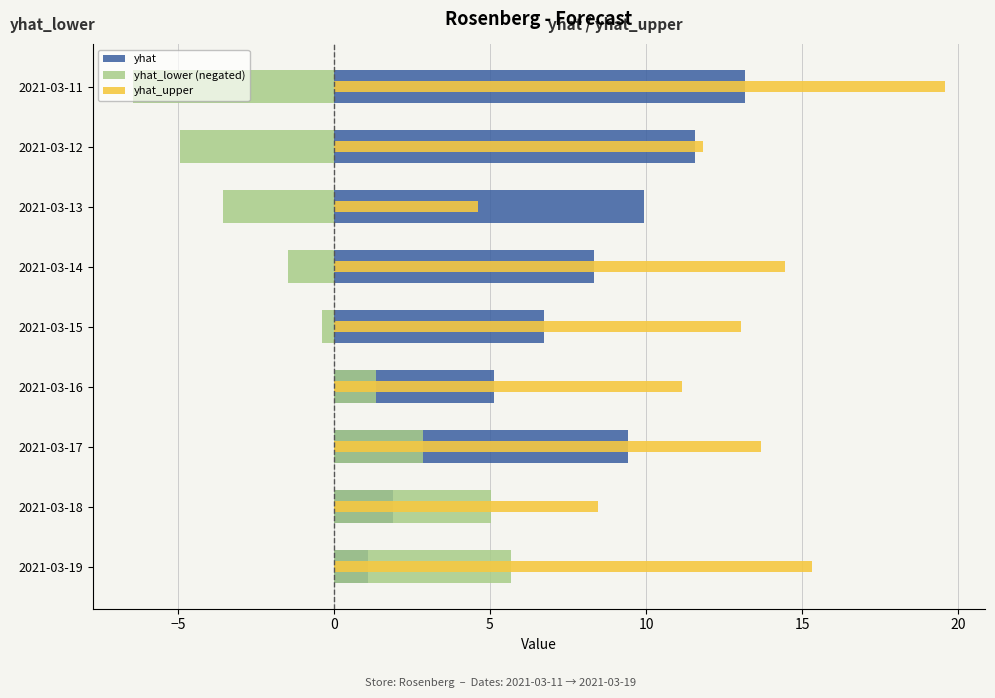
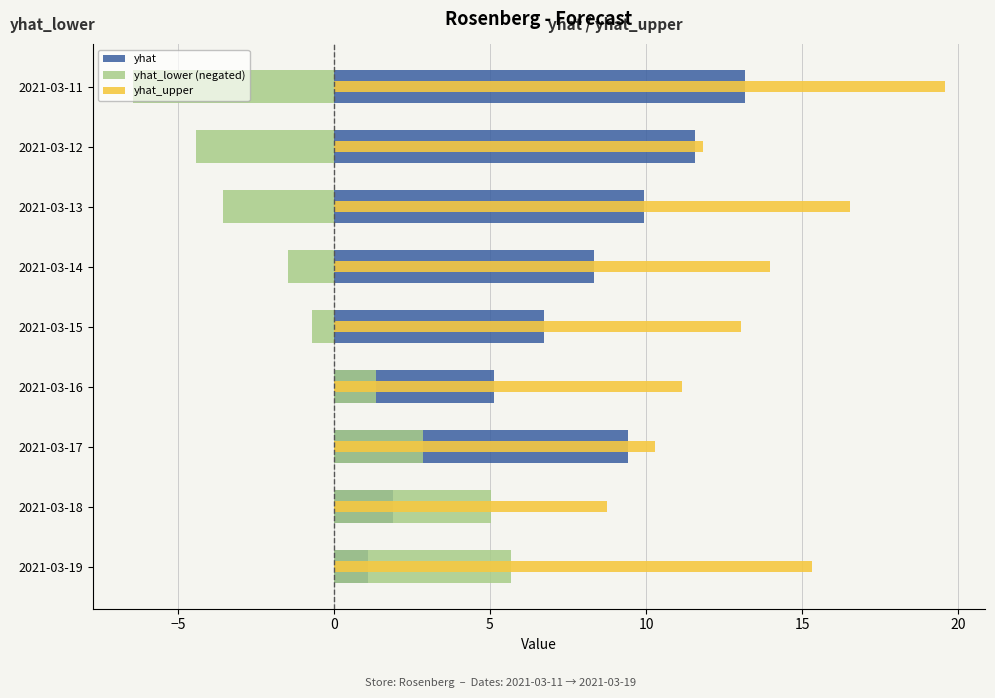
  {
    "yhat_lower (negated)": {
-     "2021-03-12": -4.9,
+     "2021-03-12": -4.4,
      "2021-03-13": -3.6,
      "2021-03-14": -1.5,
-     "2021-03-15": -0.4
+     "2021-03-15": -0.7
    },
    "yhat_upper": {
      "2021-03-11": 19.6,
      "2021-03-12": 11.8,
-     "2021-03-13": 4.6,
-     "2021-03-14": 14.5,
+     "2021-03-13": 16.5,
+     "2021-03-14": 14.0,
      "2021-03-15": 13.0,
      "2021-03-16": 11.1,
-     "2021-03-17": 13.7,
-     "2021-03-18": 8.5,
+     "2021-03-17": 10.3,
+     "2021-03-18": 8.8,
      "2021-03-19": 15.3
    }
  }
